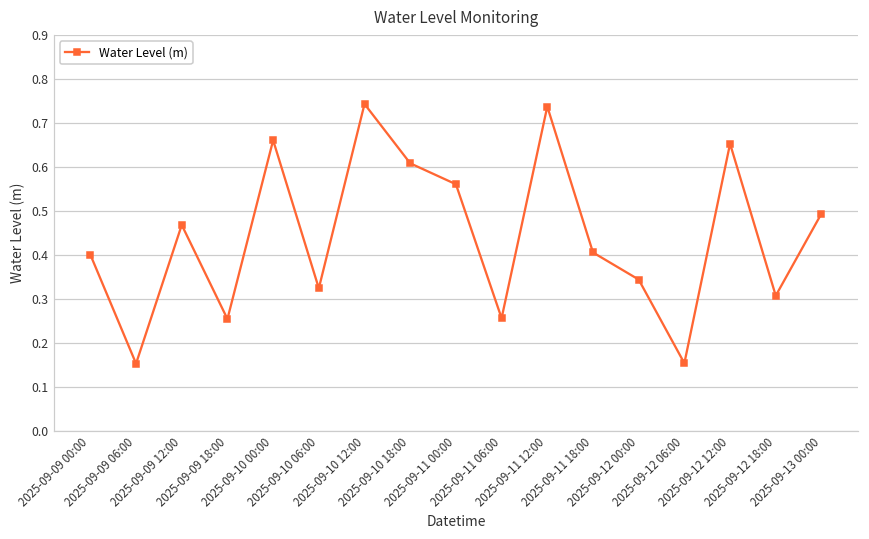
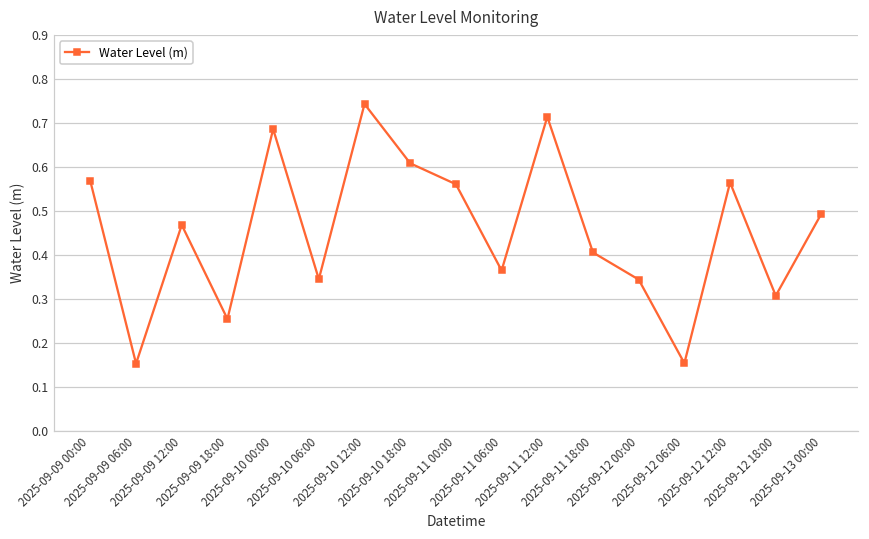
  {
-   "2025-09-09 00:00": 0.40,
+   "2025-09-09 00:00": 0.57,
    "2025-09-09 06:00": 0.15,
    "2025-09-09 12:00": 0.47,
    "2025-09-09 18:00": 0.25,
-   "2025-09-10 00:00": 0.66,
-   "2025-09-10 06:00": 0.32,
+   "2025-09-10 00:00": 0.69,
+   "2025-09-10 06:00": 0.34,
    "2025-09-10 12:00": 0.74,
    "2025-09-10 18:00": 0.61,
    "2025-09-11 00:00": 0.56,
-   "2025-09-11 06:00": 0.26,
-   "2025-09-11 12:00": 0.74,
+   "2025-09-11 06:00": 0.36,
+   "2025-09-11 12:00": 0.71,
    "2025-09-11 18:00": 0.41,
    "2025-09-12 00:00": 0.34,
    "2025-09-12 06:00": 0.15,
-   "2025-09-12 12:00": 0.65,
+   "2025-09-12 12:00": 0.56,
    "2025-09-12 18:00": 0.31,
    "2025-09-13 00:00": 0.49
  }
